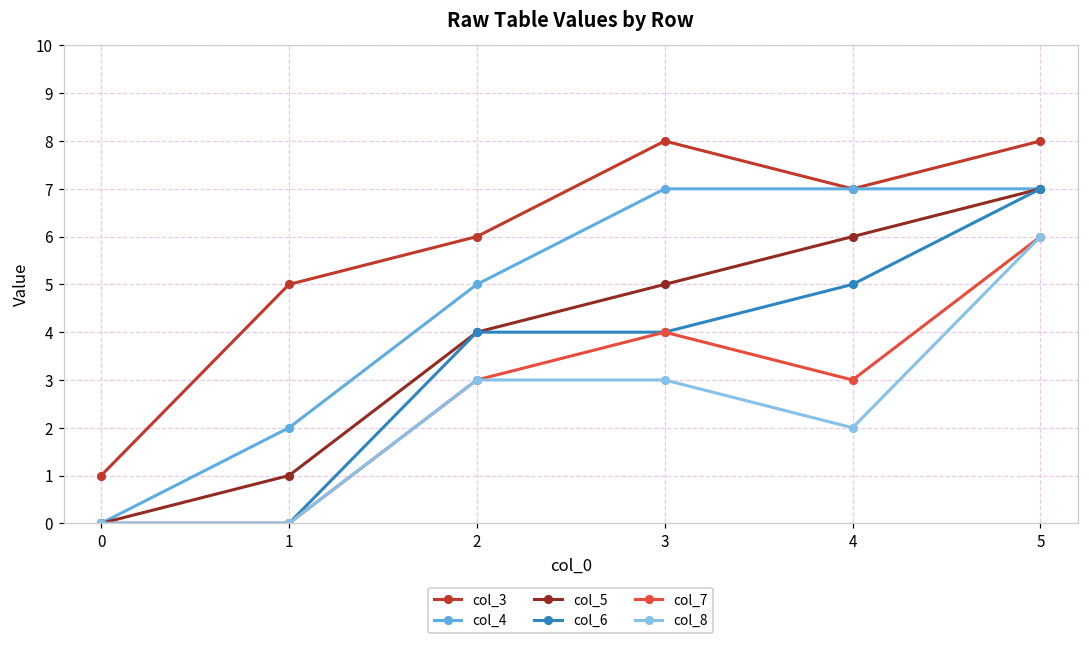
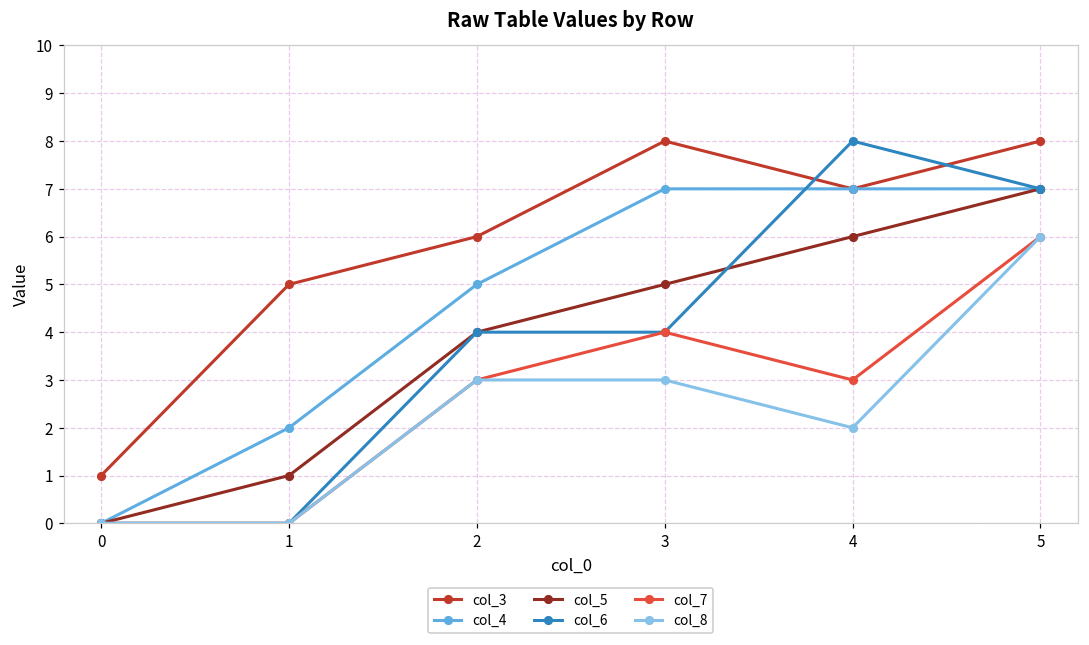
  {
    "col_6": {
-     "4": 5
+     "4": 8
    }
  }
